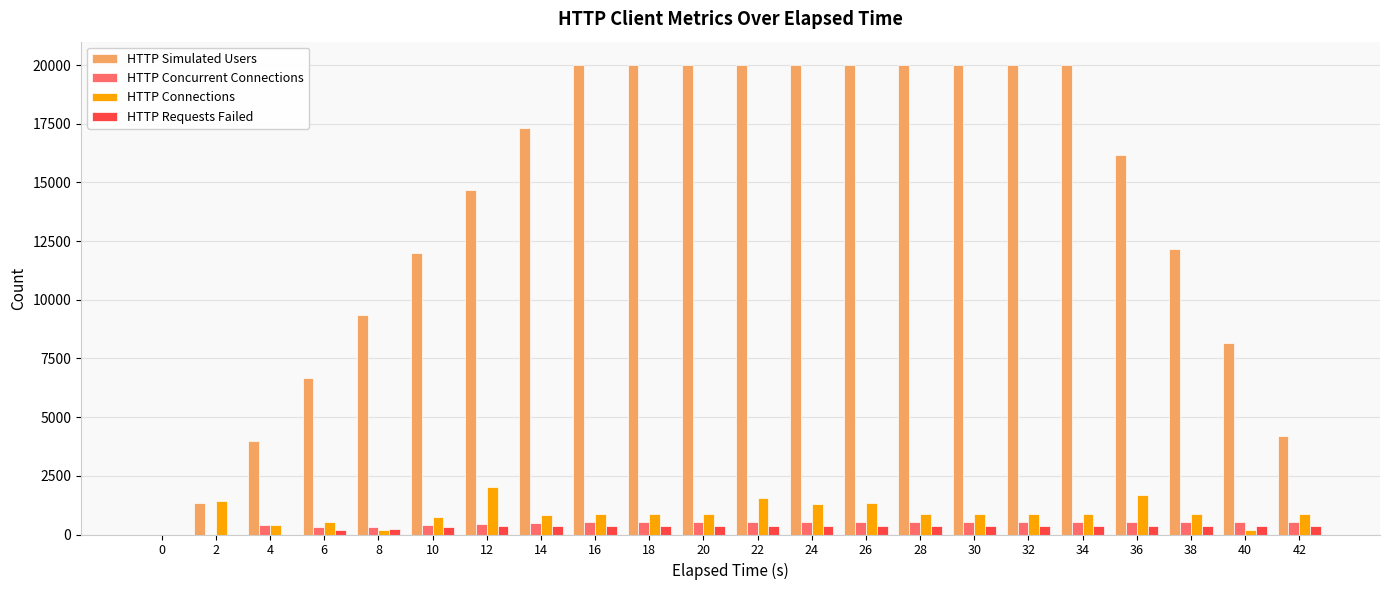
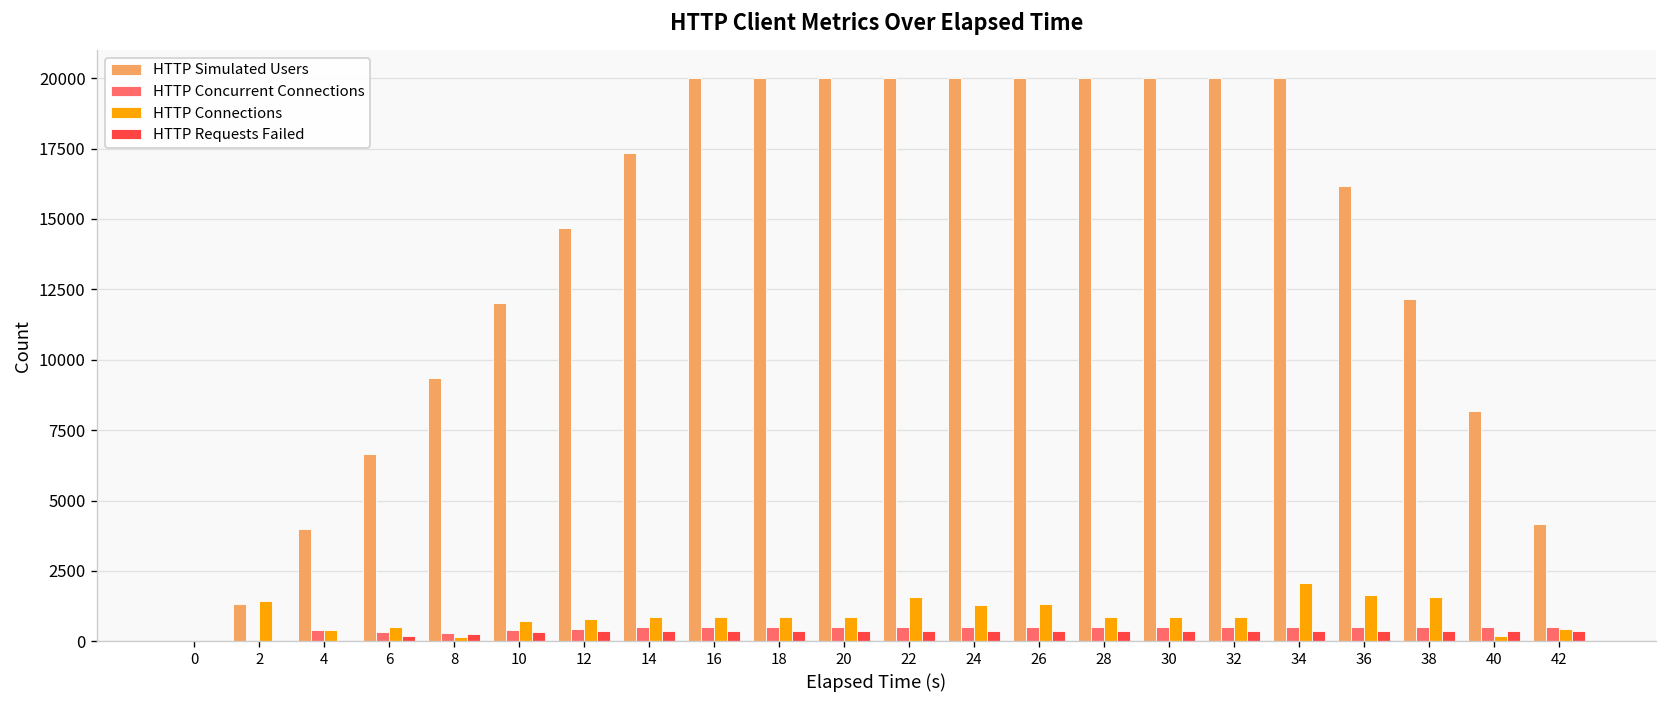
  {
    "HTTP Connections": {
      "0": 0,
      "2": 1400,
      "4": 400,
      "6": 500,
      "8": 200,
      "10": 700,
-     "12": 2000,
+     "12": 800,
      "14": 900,
      "16": 900,
      "18": 900,
      "20": 900,
      "22": 1600,
      "24": 1300,
      "26": 1300,
      "28": 900,
      "30": 900,
      "32": 900,
-     "34": 900,
+     "34": 2100,
      "36": 1700,
-     "38": 900,
+     "38": 1600,
      "40": 200,
-     "42": 900
+     "42": 400
    }
  }
